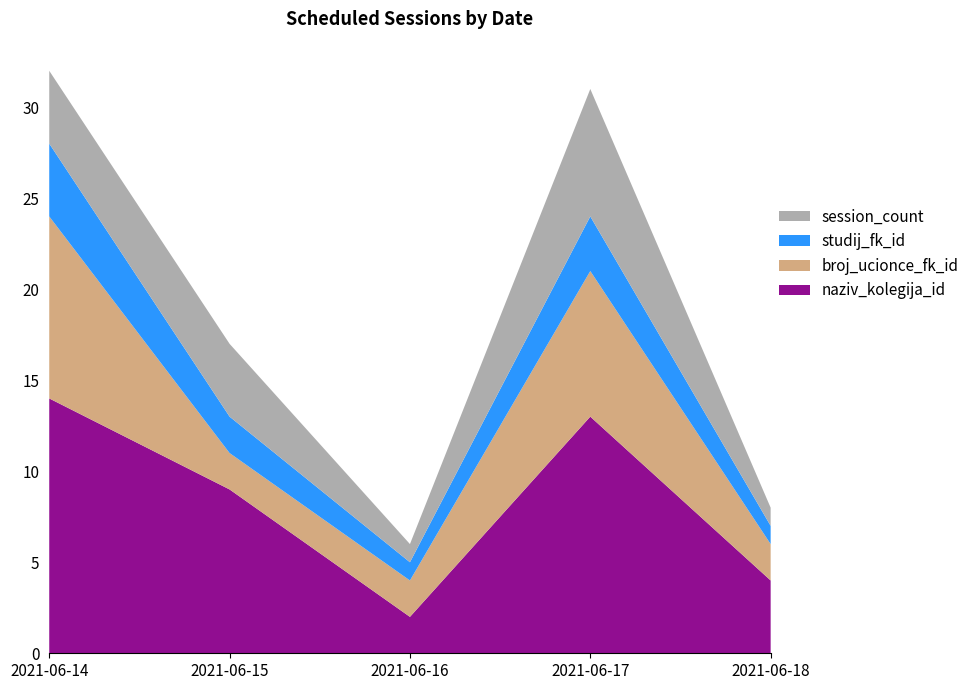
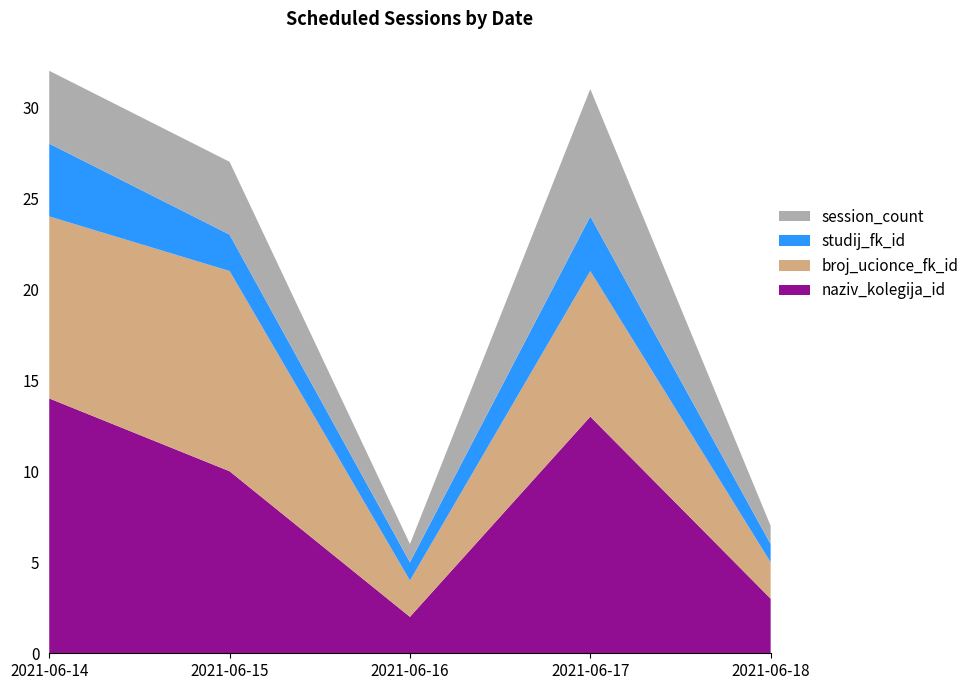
  {
    "naziv_kolegija_id": {
      "2021-06-14": 14,
-     "2021-06-15": 9,
+     "2021-06-15": 10,
      "2021-06-16": 2,
      "2021-06-17": 13,
-     "2021-06-18": 4
+     "2021-06-18": 3
    },
    "broj_ucionce_fk_id": {
      "2021-06-14": 10,
-     "2021-06-15": 2,
+     "2021-06-15": 11,
      "2021-06-16": 2,
      "2021-06-17": 8,
      "2021-06-18": 2
    },
    "studij_fk_id": {
      "2021-06-14": 4,
      "2021-06-15": 2,
      "2021-06-16": 1,
      "2021-06-17": 3,
      "2021-06-18": 1
    },
    "session_count": {
      "2021-06-14": 4,
      "2021-06-15": 4,
      "2021-06-16": 1,
      "2021-06-17": 7,
      "2021-06-18": 1
    }
  }
